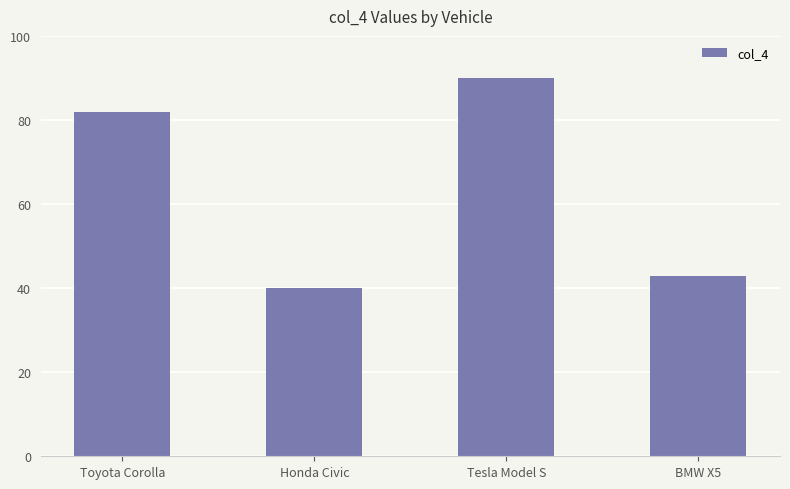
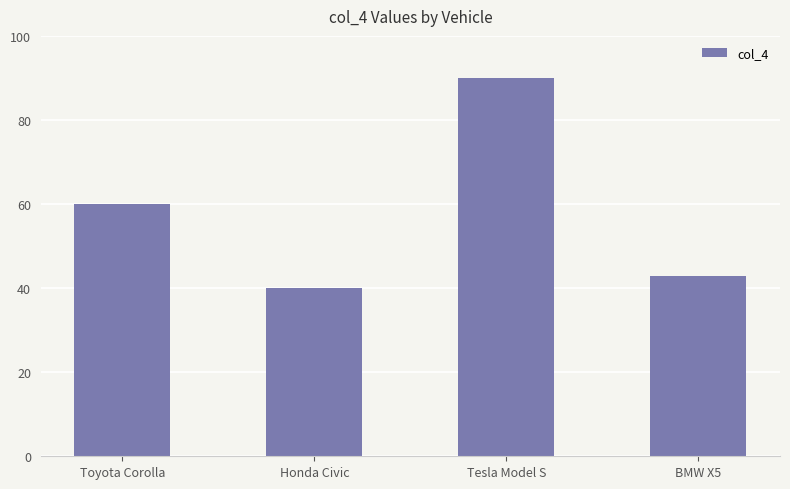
  {
-   "Toyota Corolla": 82,
+   "Toyota Corolla": 60,
    "Honda Civic": 40,
    "Tesla Model S": 90,
    "BMW X5": 43
  }
